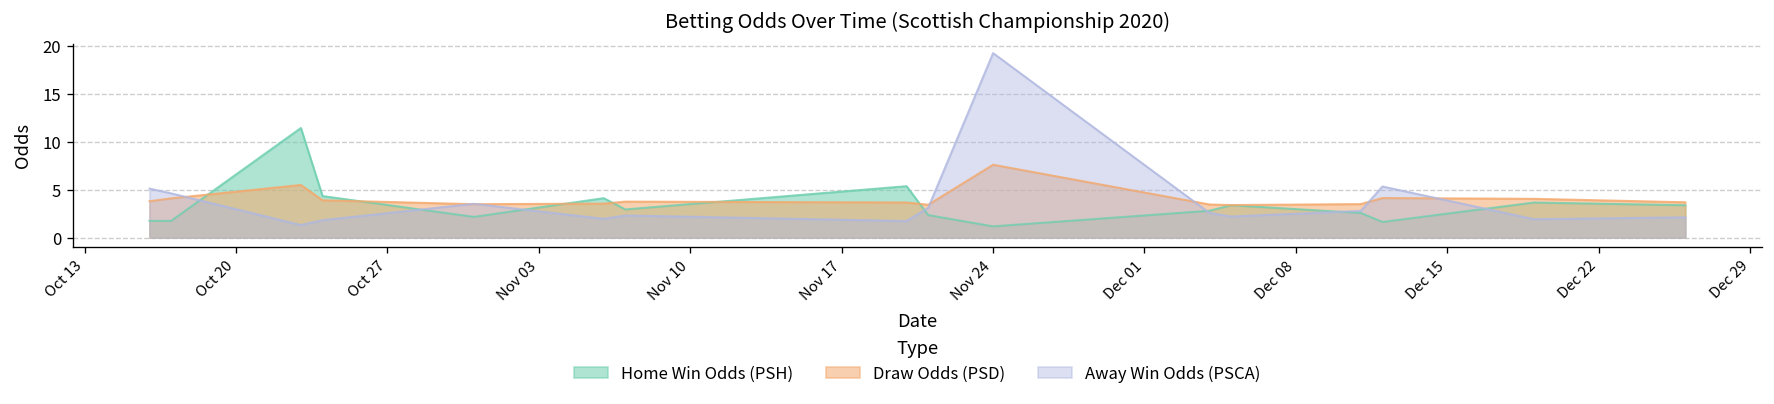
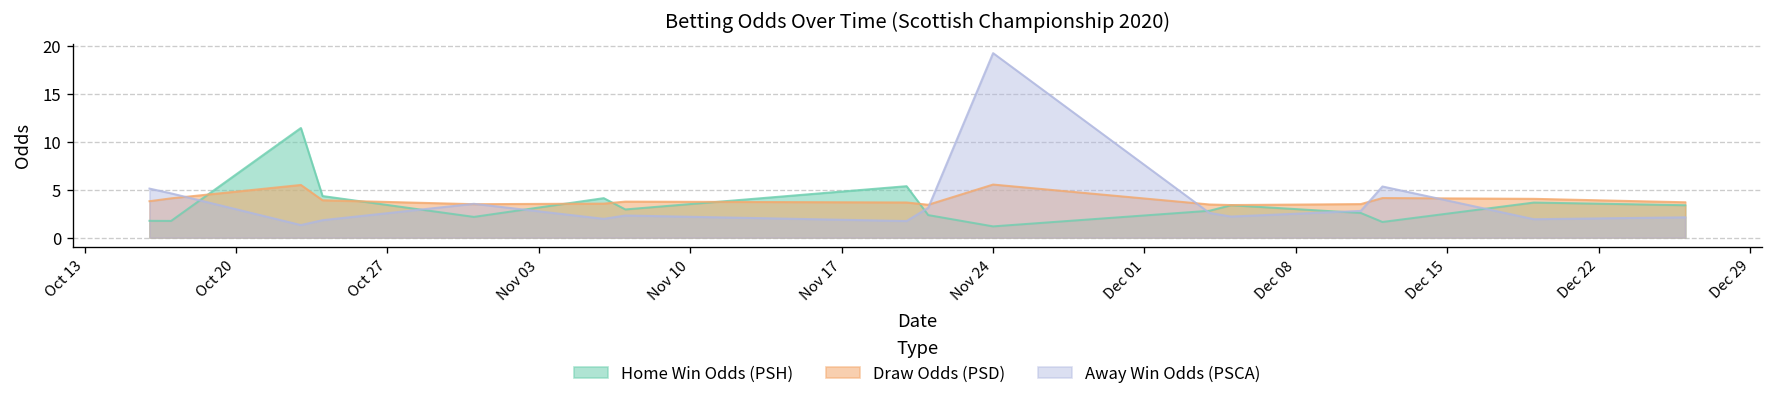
  {
    "Home Win Odds (PSH)": {
      "Nov 24": 1
    },
    "Draw Odds (PSD)": {
-     "Nov 24": 8
+     "Nov 24": 6
    },
    "Away Win Odds (PSCA)": {
      "Nov 24": 19
    }
  }
